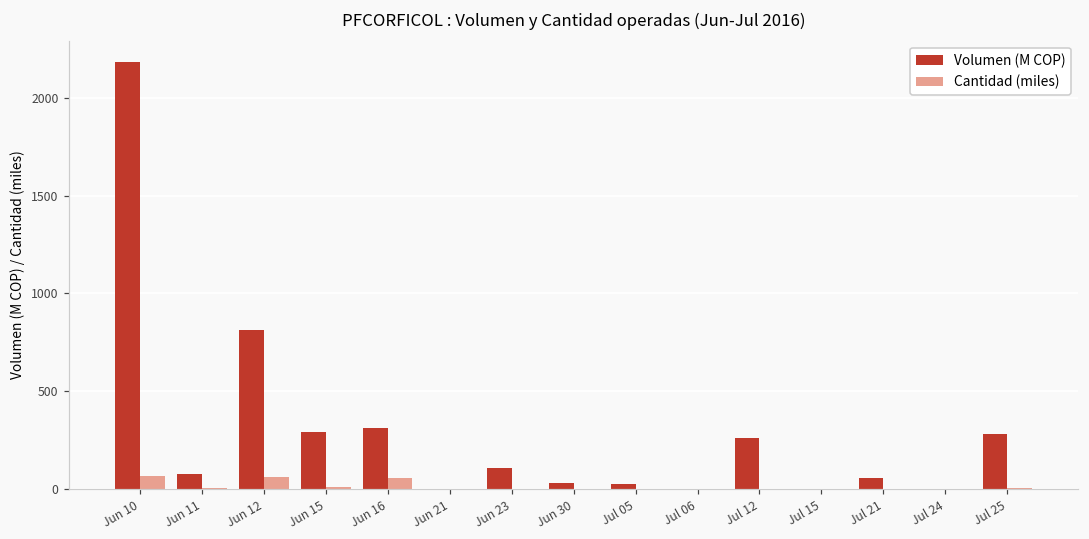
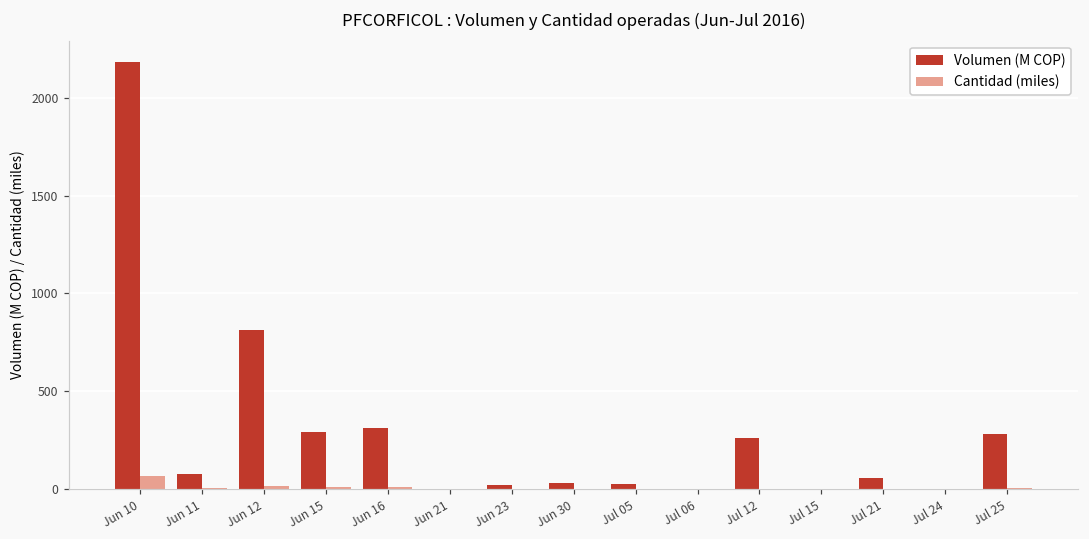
  {
    "Volumen (M COP)": {
      "Jun 10": 2180,
      "Jun 11": 80,
      "Jun 12": 810,
      "Jun 15": 290,
      "Jun 16": 310,
-     "Jun 23": 110,
+     "Jun 23": 20,
      "Jun 30": 30,
      "Jul 05": 20,
      "Jul 12": 260,
      "Jul 21": 50,
      "Jul 25": 280
    },
    "Cantidad (miles)": {
      "Jun 10": 70,
-     "Jun 12": 60,
-     "Jun 16": 50
+     "Jun 12": 20,
+     "Jun 16": 10
    }
  }
